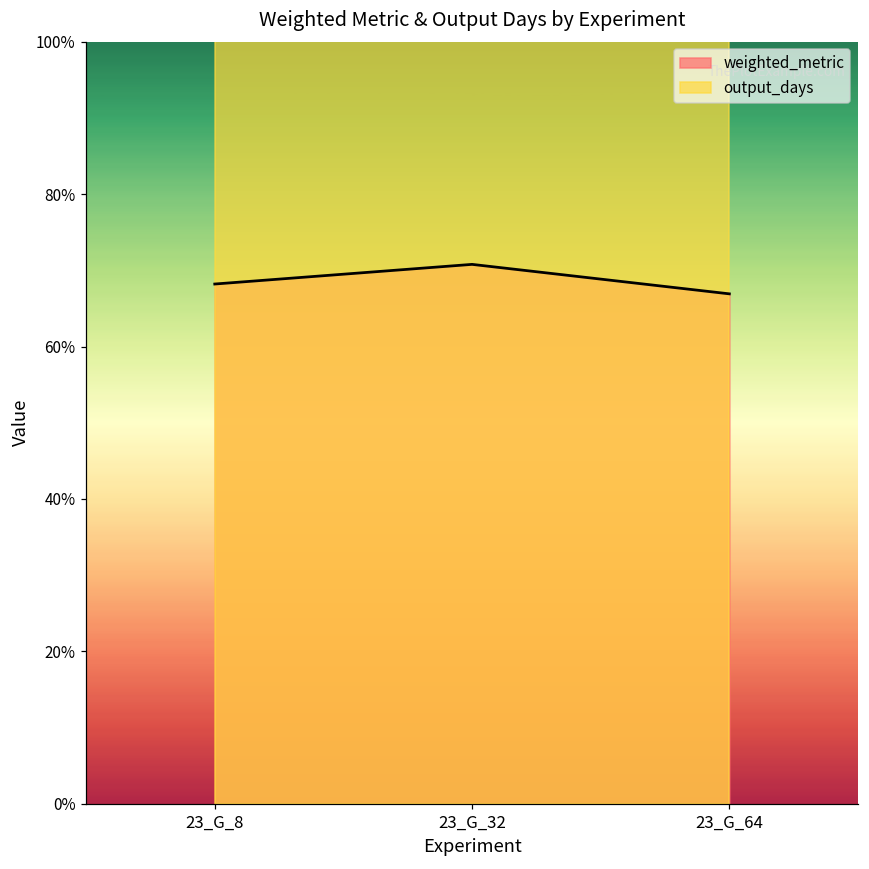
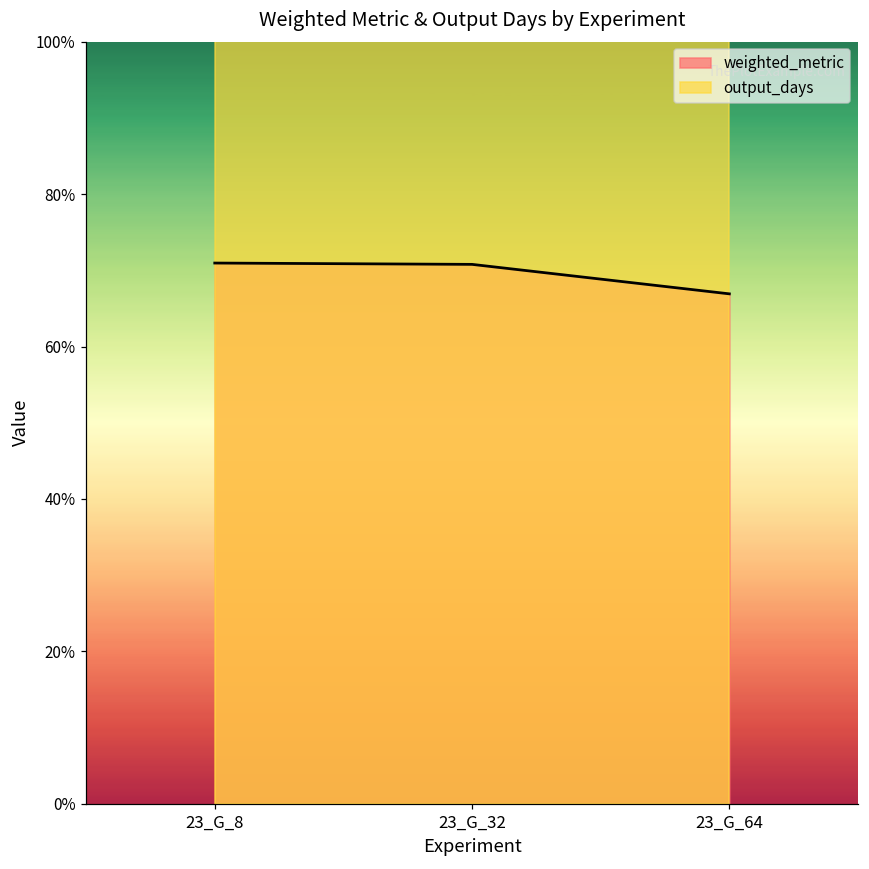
  {
    "weighted_metric": {
-     "23_G_8": "68%",
+     "23_G_8": "71%",
      "23_G_32": "71%",
      "23_G_64": "67%"
    }
  }
